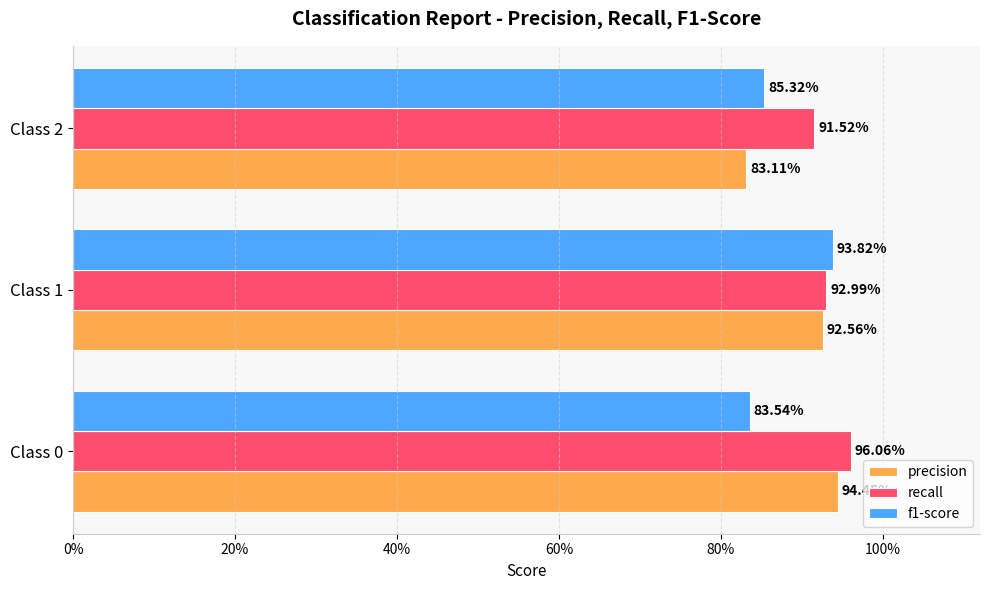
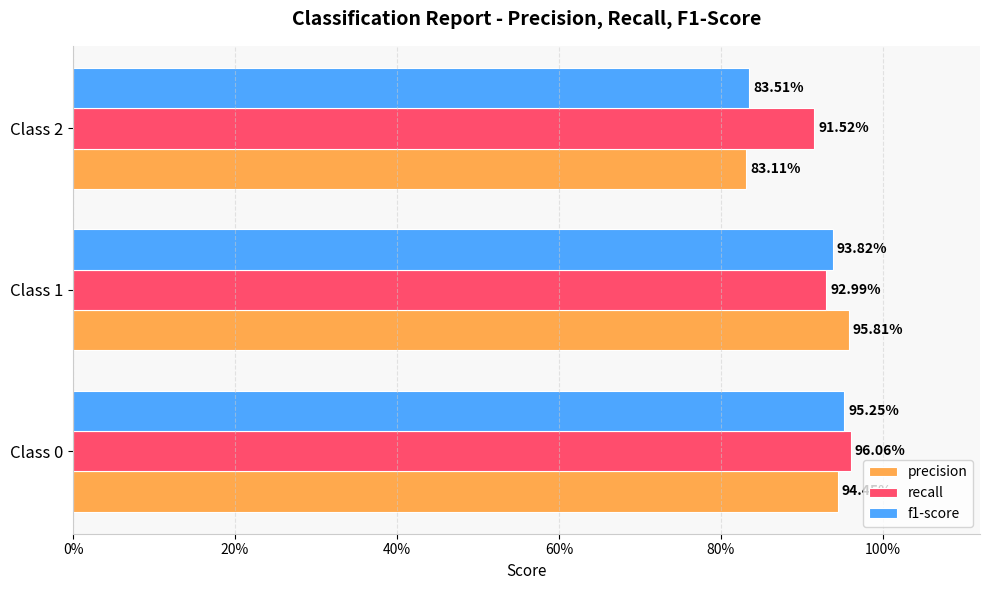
  {
    "precision": {
      "Class 2": "83.11%",
-     "Class 1": "92.56%"
+     "Class 1": "95.81%"
    },
    "recall": {
      "Class 2": "91.52%",
      "Class 1": "92.99%",
      "Class 0": "96.06%"
    },
    "f1-score": {
-     "Class 2": "85.32%",
+     "Class 2": "83.51%",
      "Class 1": "93.82%",
-     "Class 0": "83.54%"
+     "Class 0": "95.25%"
    }
  }
